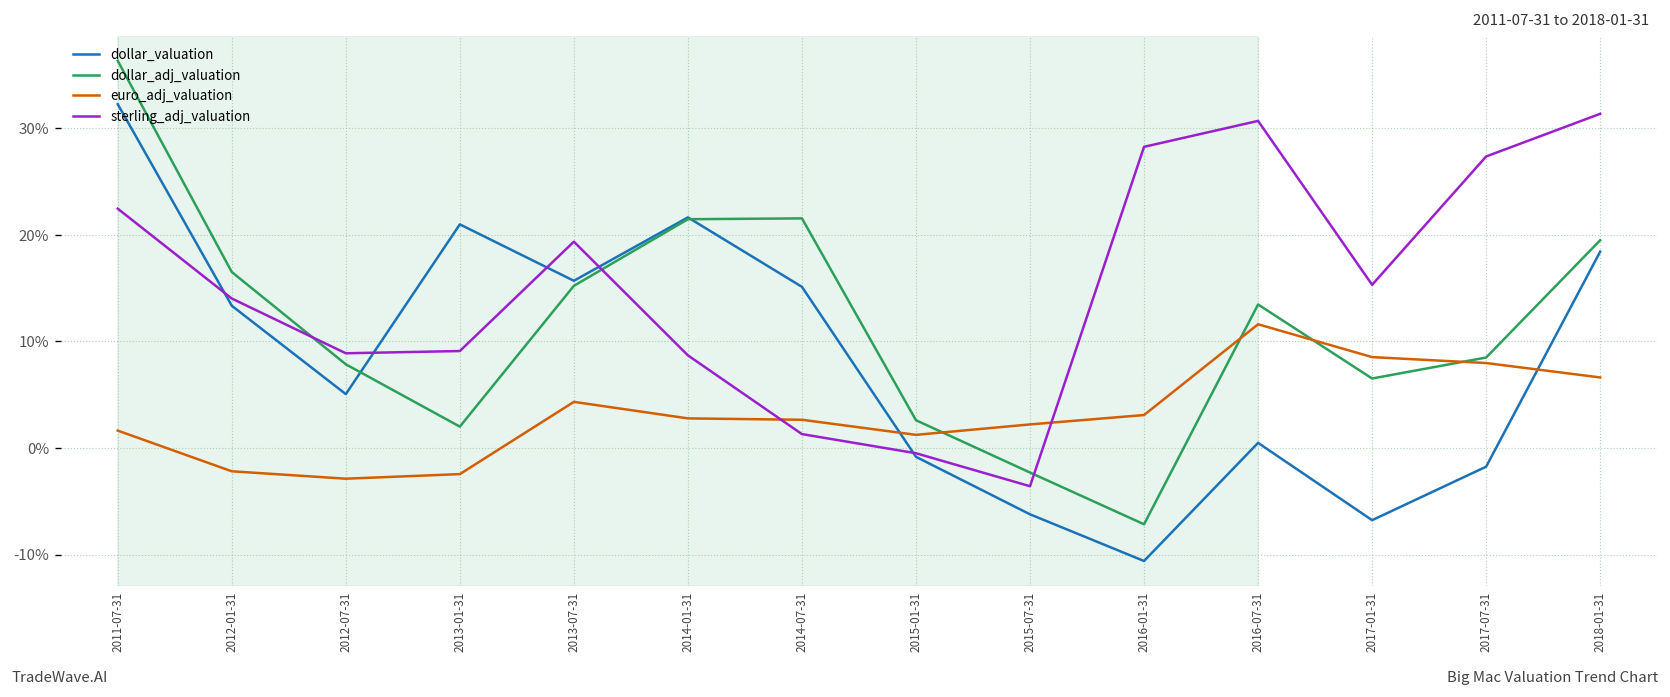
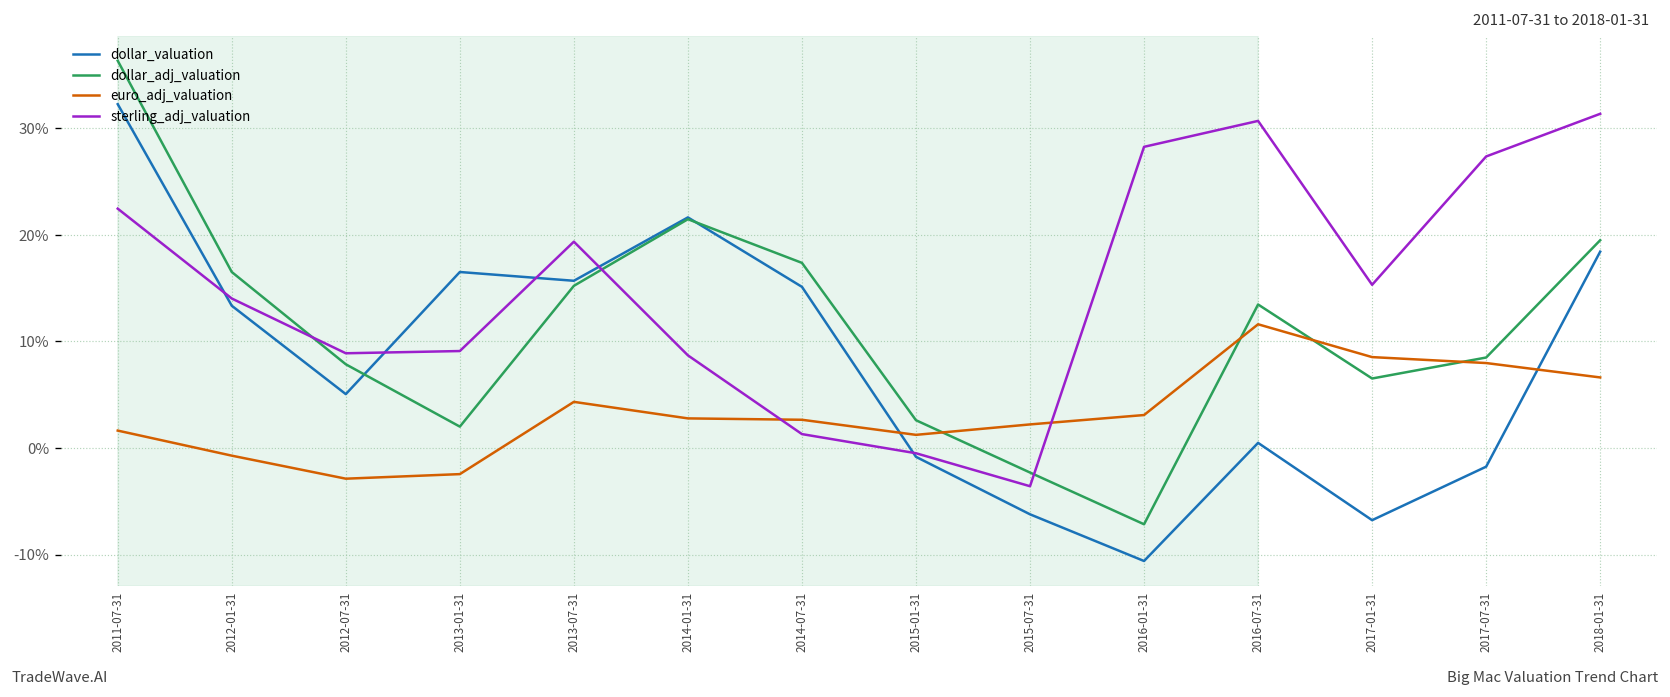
  {
    "dollar_valuation": {
      "2011-07-31": "32%",
      "2012-01-31": "13%",
      "2012-07-31": "5%",
-     "2013-01-31": "21%",
+     "2013-01-31": "17%",
      "2013-07-31": "16%",
      "2014-07-31": "15%",
      "2015-01-31": "-1%",
      "2015-07-31": "-6%",
      "2016-01-31": "-11%",
      "2016-07-31": "0%",
      "2017-01-31": "-7%",
      "2017-07-31": "-2%",
      "2018-01-31": "18%"
    },
    "dollar_adj_valuation": {
      "2011-07-31": "36%",
      "2012-01-31": "17%",
      "2012-07-31": "8%",
      "2013-01-31": "2%",
      "2013-07-31": "15%",
-     "2014-07-31": "22%",
+     "2014-07-31": "17%",
      "2015-01-31": "3%",
      "2015-07-31": "-2%",
      "2016-01-31": "-7%",
      "2016-07-31": "13%",
      "2017-01-31": "7%",
      "2017-07-31": "8%",
      "2018-01-31": "19%"
    },
    "euro_adj_valuation": {
      "2011-07-31": "2%",
-     "2012-01-31": "-2%",
+     "2012-01-31": "-1%",
      "2012-07-31": "-3%",
      "2013-01-31": "-2%",
      "2013-07-31": "4%",
      "2014-01-31": "3%",
      "2014-07-31": "3%",
      "2015-01-31": "1%",
      "2015-07-31": "2%",
      "2016-01-31": "3%",
      "2016-07-31": "12%",
      "2017-01-31": "9%",
      "2017-07-31": "8%",
      "2018-01-31": "7%"
    },
    "sterling_adj_valuation": {
      "2011-07-31": "22%",
      "2012-01-31": "14%",
      "2012-07-31": "9%",
      "2013-01-31": "9%",
      "2013-07-31": "19%",
      "2014-01-31": "9%",
      "2014-07-31": "1%",
      "2015-01-31": "0%",
      "2015-07-31": "-4%",
      "2016-01-31": "28%",
      "2016-07-31": "31%",
      "2017-01-31": "15%",
      "2017-07-31": "27%",
      "2018-01-31": "31%"
    }
  }
